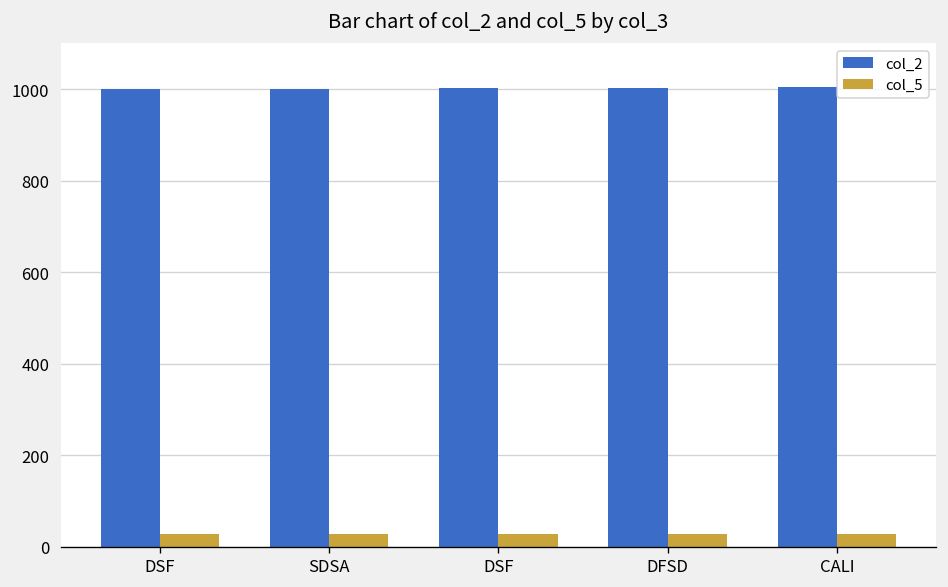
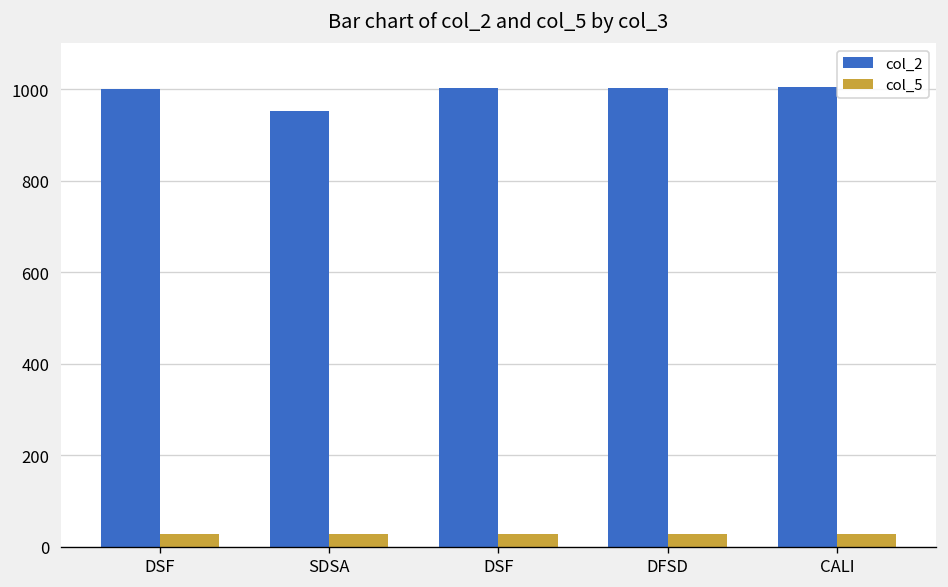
  {
    "col_2": {
-     "SDSA": 1000,
+     "SDSA": 950,
      "DFSD": 1000,
      "CALI": 1000
    },
    "col_5": {
      "SDSA": 30,
      "DFSD": 30,
      "CALI": 30
    }
  }
